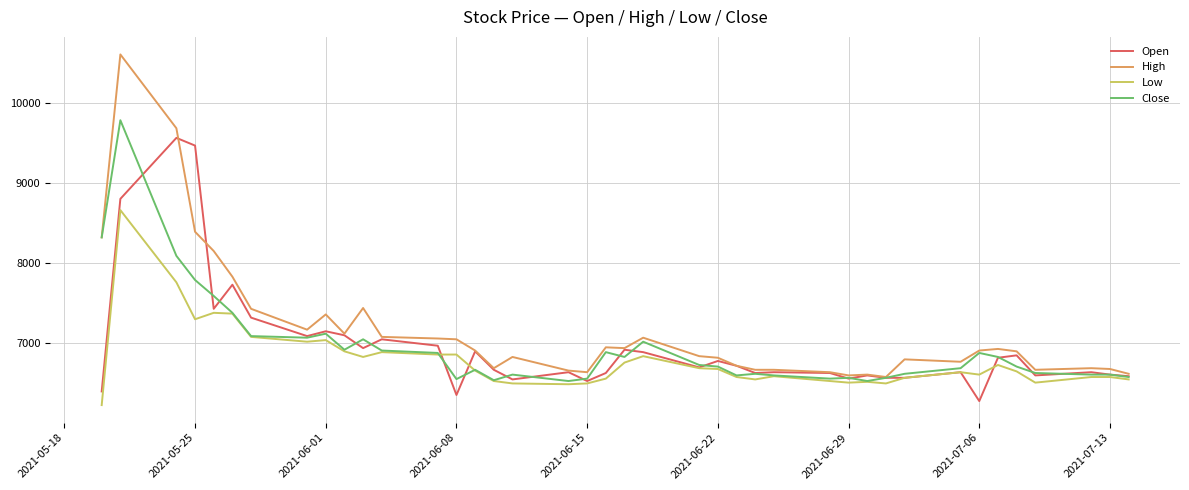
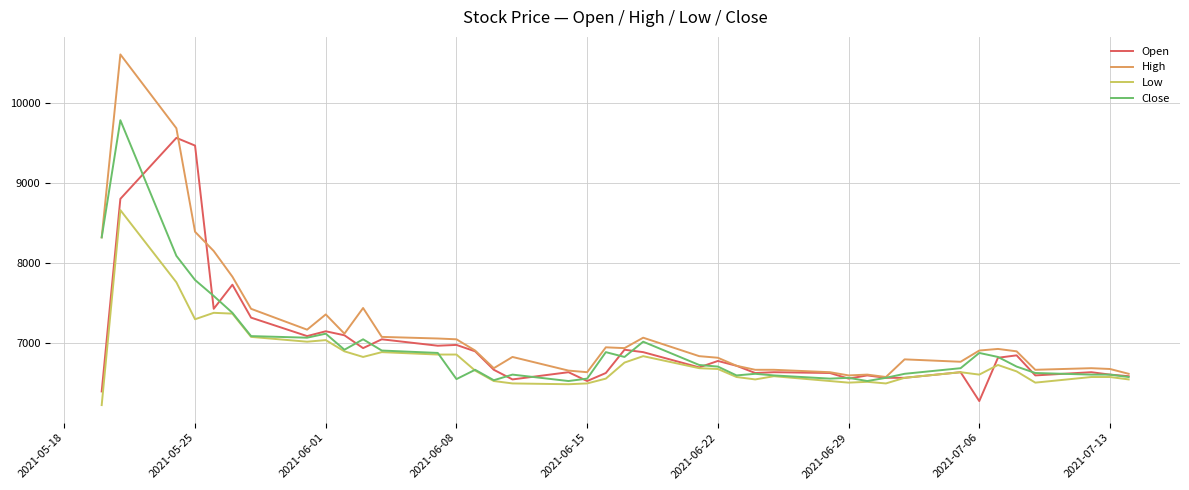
  {
    "Open": {
      "2021-05-25": 9500,
-     "2021-06-08": 6400,
+     "2021-06-08": 7000,
      "2021-06-22": 6800,
      "2021-07-06": 6300
    },
    "Close": {
      "2021-05-25": 7800,
      "2021-06-08": 6600
    }
  }
